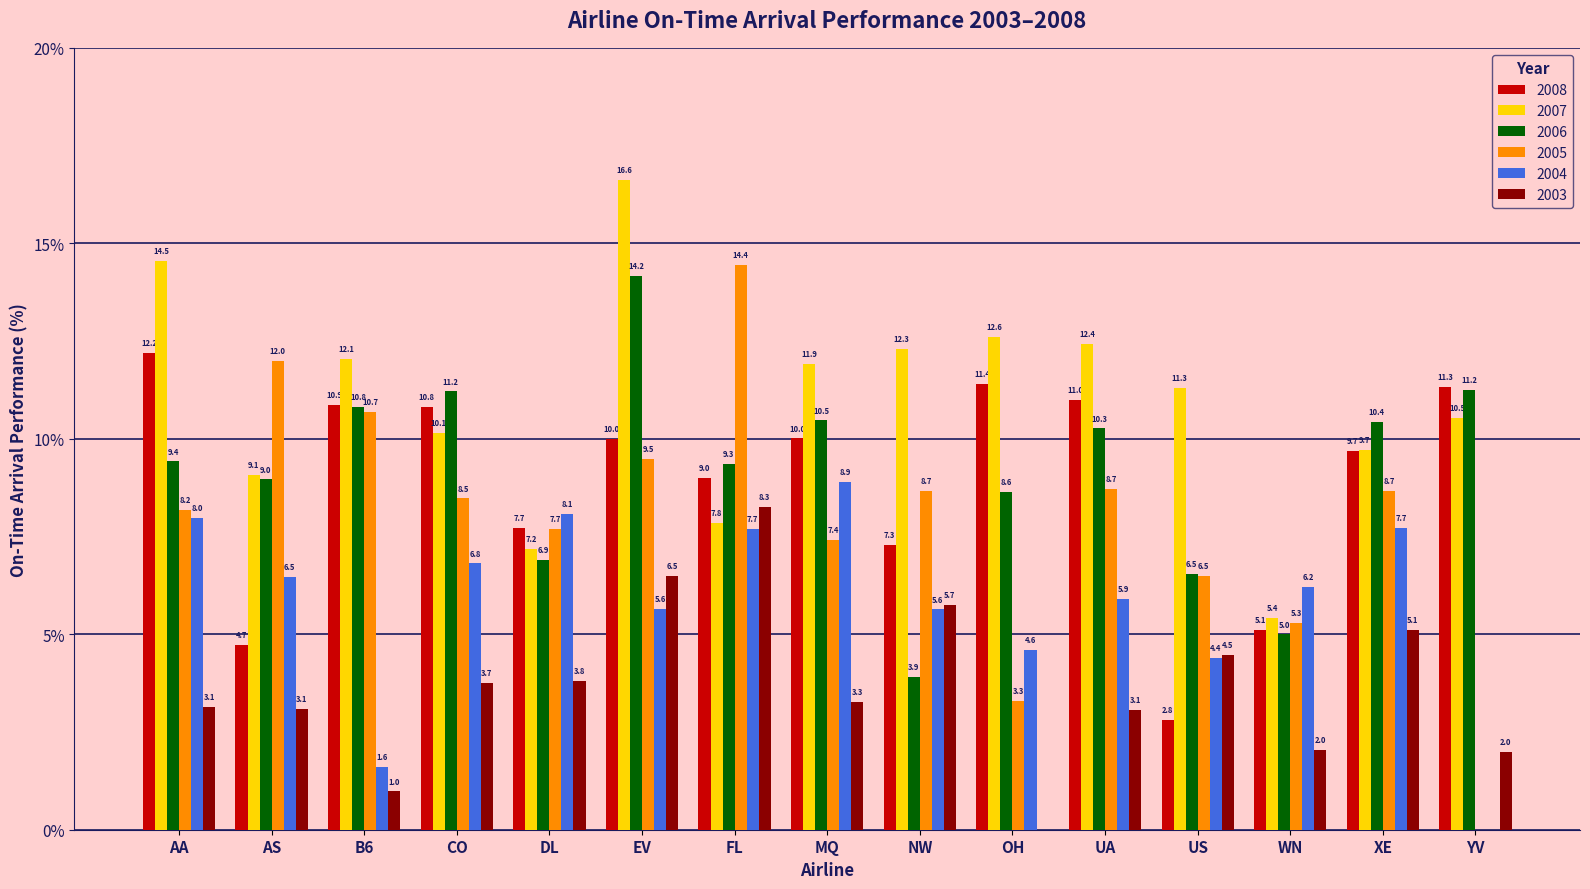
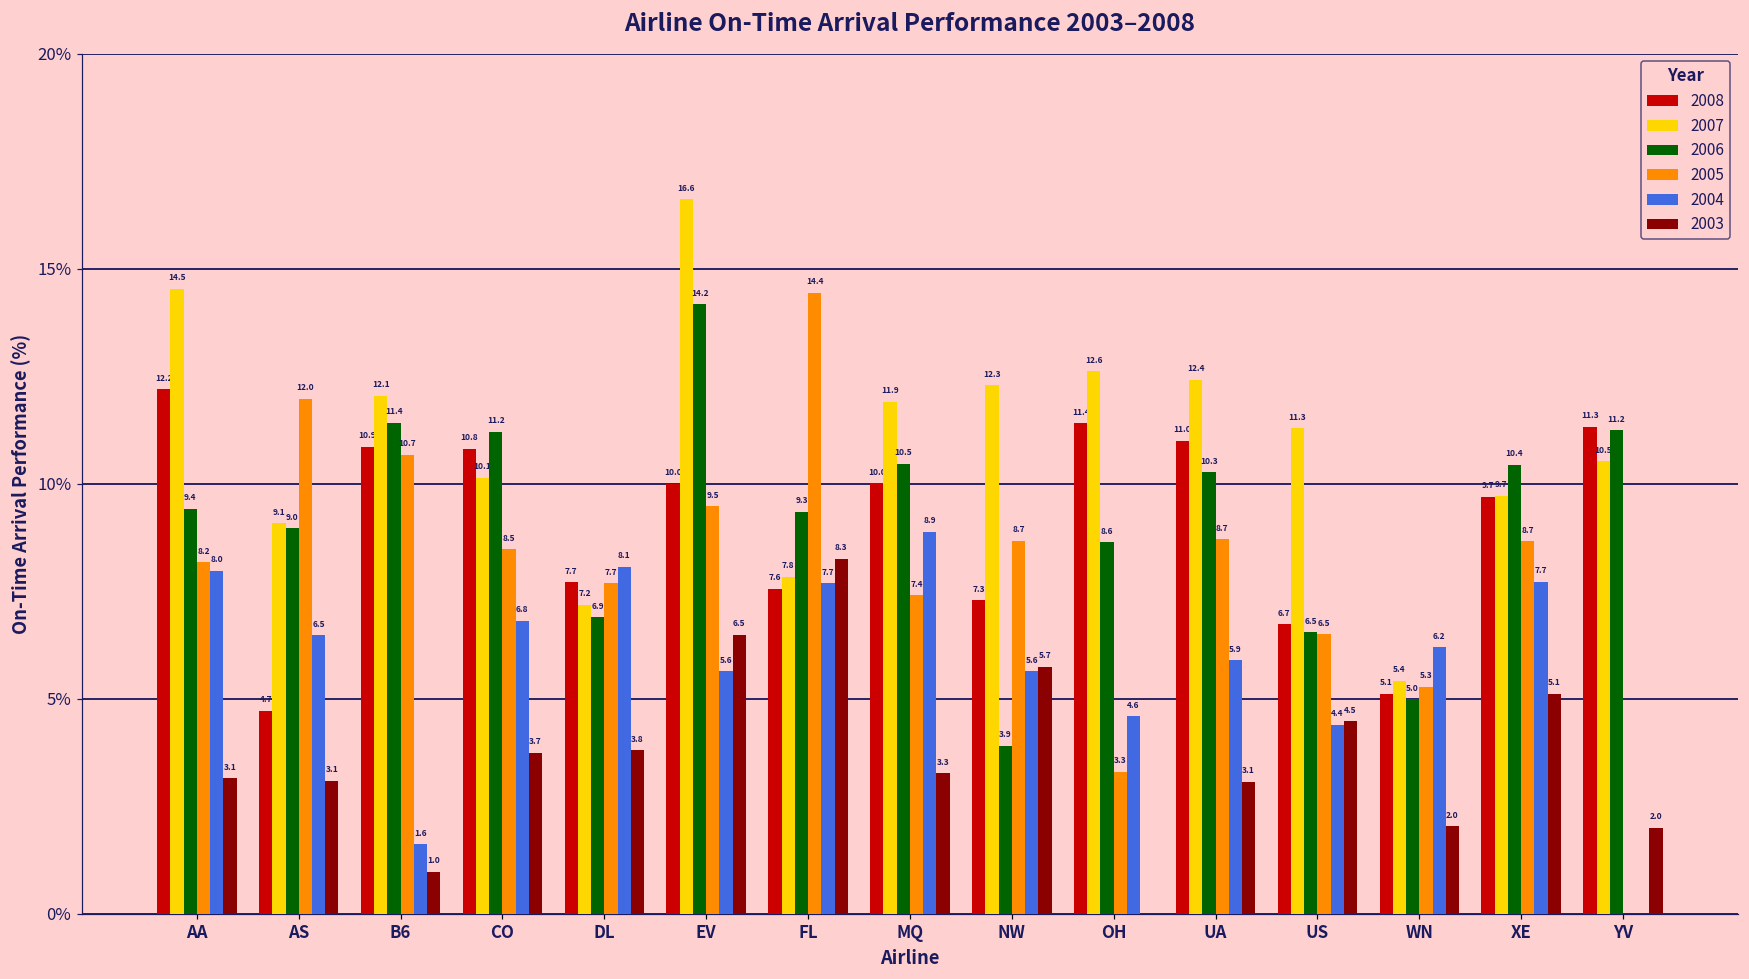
  {
    "2008": {
      "AA": 12.2,
      "AS": 4.7,
      "B6": 10.9,
      "CO": 10.8,
      "DL": 7.7,
      "EV": 10.0,
-     "FL": 9.0,
+     "FL": 7.6,
      "MQ": 10.0,
      "NW": 7.3,
      "OH": 11.4,
      "UA": 11.0,
-     "US": 2.8,
+     "US": 6.7,
      "WN": 5.1,
      "XE": 9.7,
      "YV": 11.3
    },
    "2007": {
      "AA": 14.5,
      "AS": 9.1,
      "B6": 12.1,
      "CO": 10.1,
      "DL": 7.2,
      "EV": 16.6,
      "FL": 7.8,
      "MQ": 11.9,
      "NW": 12.3,
      "OH": 12.6,
      "UA": 12.4,
      "US": 11.3,
      "WN": 5.4,
      "XE": 9.7,
      "YV": 10.5
    },
    "2006": {
      "AA": 9.4,
      "AS": 9.0,
-     "B6": 10.8,
+     "B6": 11.4,
      "CO": 11.2,
      "DL": 6.9,
      "EV": 14.2,
      "FL": 9.3,
      "MQ": 10.5,
      "NW": 3.9,
      "OH": 8.6,
      "UA": 10.3,
      "US": 6.5,
      "WN": 5.0,
      "XE": 10.4,
      "YV": 11.2
    },
    "2005": {
      "AA": 8.2,
      "AS": 12.0,
      "B6": 10.7,
      "CO": 8.5,
      "DL": 7.7,
      "EV": 9.5,
      "FL": 14.4,
      "MQ": 7.4,
      "NW": 8.7,
      "OH": 3.3,
      "UA": 8.7,
      "US": 6.5,
      "WN": 5.3,
      "XE": 8.7
    },
    "2004": {
      "AA": 8.0,
      "AS": 6.5,
      "B6": 1.6,
      "CO": 6.8,
      "DL": 8.1,
      "EV": 5.6,
      "FL": 7.7,
      "MQ": 8.9,
      "NW": 5.6,
      "OH": 4.6,
      "UA": 5.9,
      "US": 4.4,
      "WN": 6.2,
      "XE": 7.7
    },
    "2003": {
      "AA": 3.1,
      "AS": 3.1,
      "B6": 1.0,
      "CO": 3.7,
      "DL": 3.8,
      "EV": 6.5,
      "FL": 8.3,
      "MQ": 3.3,
      "NW": 5.7,
      "UA": 3.1,
      "US": 4.5,
      "WN": 2.0,
      "XE": 5.1,
      "YV": 2.0
    }
  }
